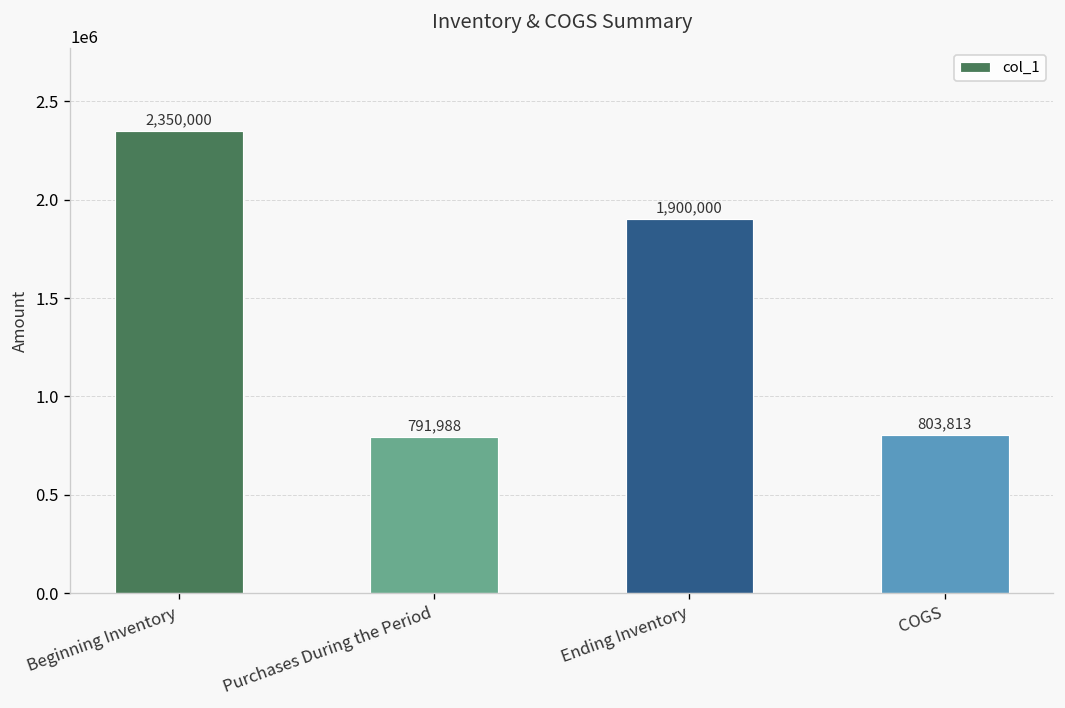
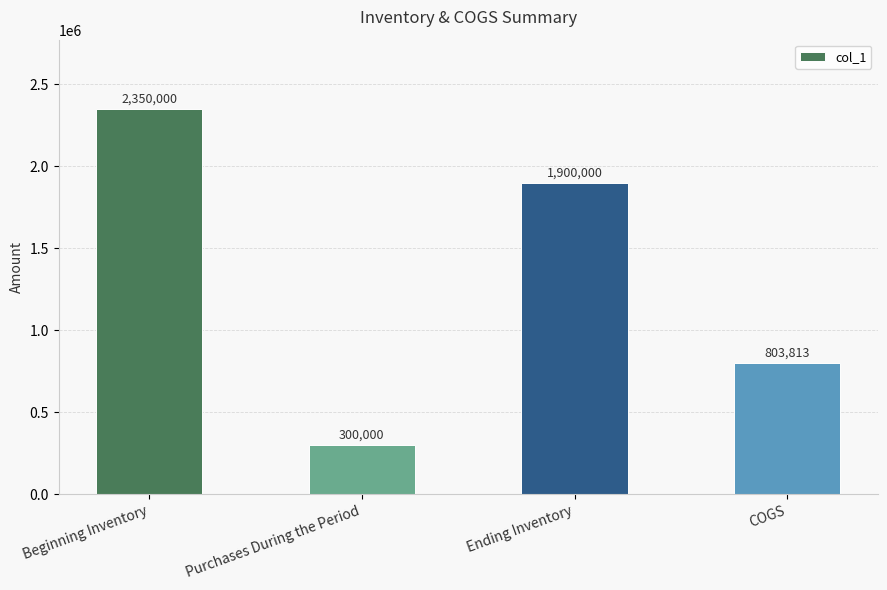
  {
    "Beginning Inventory": "2,350,000",
-   "Purchases During the Period": "791,988",
+   "Purchases During the Period": "300,000",
    "Ending Inventory": "1,900,000",
    "COGS": "803,813"
  }
